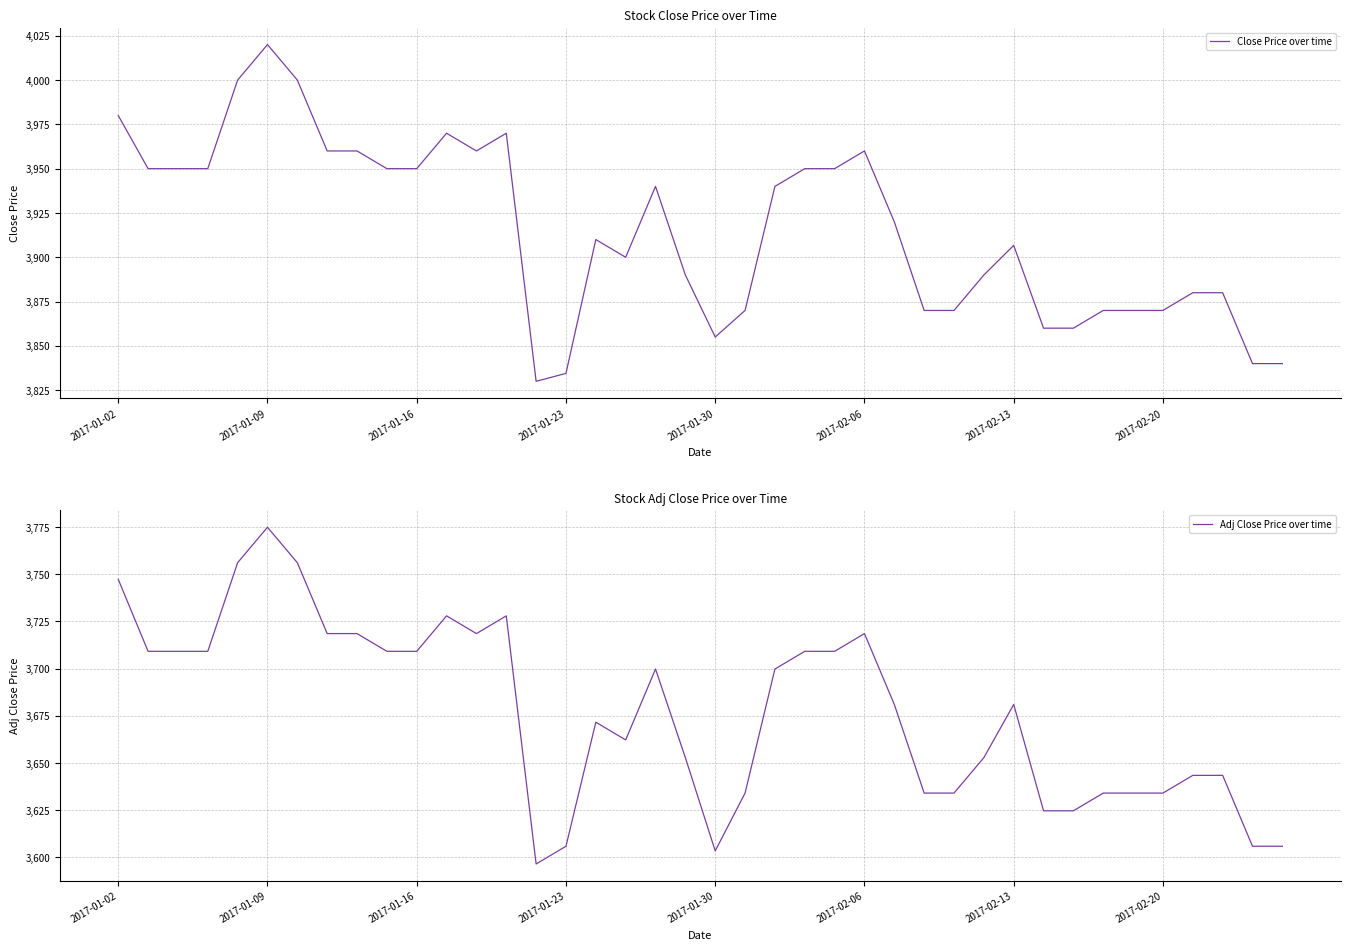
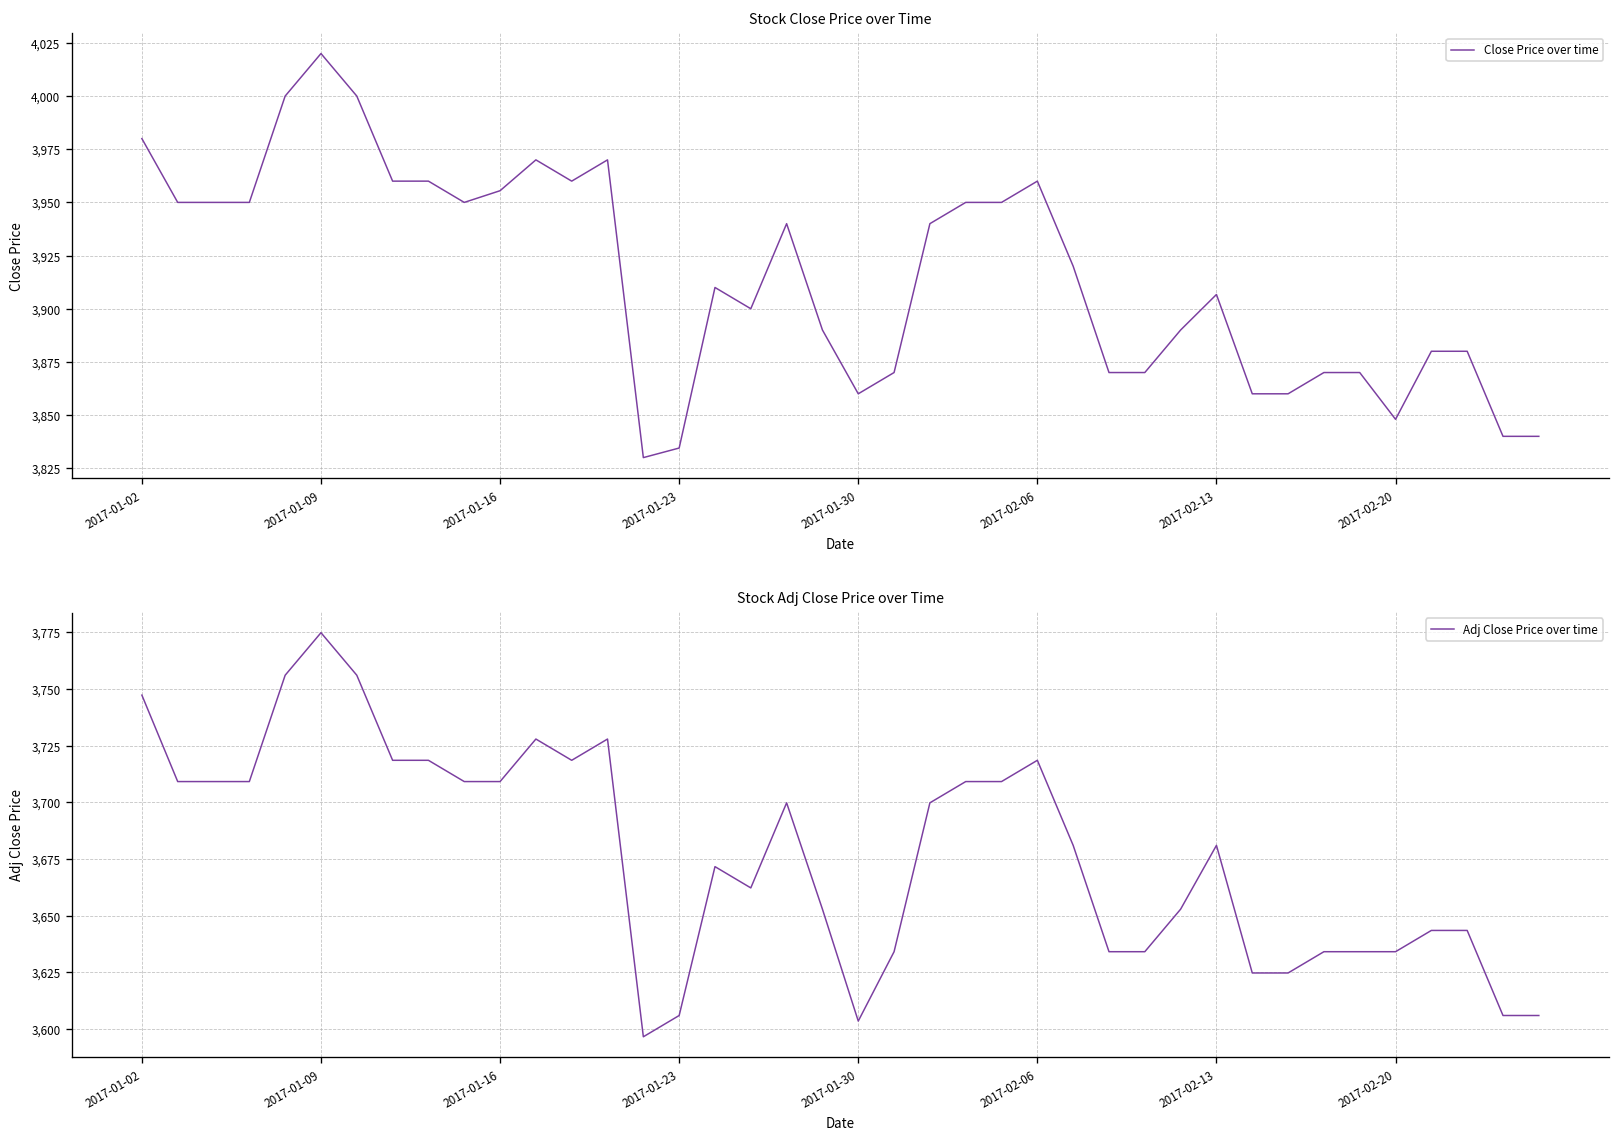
  {
    "Stock Close Price over Time": {
      "2017-01-02": "3,980",
      "2017-01-09": "4,020",
-     "2017-01-16": "3,950",
+     "2017-01-16": "3,956",
      "2017-01-23": "3,835",
-     "2017-01-30": "3,855",
+     "2017-01-30": "3,860",
      "2017-02-06": "3,960",
      "2017-02-13": "3,907",
-     "2017-02-20": "3,870"
+     "2017-02-20": "3,848"
    },
    "Stock Adj Close Price over Time": {
      "2017-01-02": "3,747",
      "2017-01-09": "3,775",
      "2017-01-16": "3,709",
      "2017-01-23": "3,606",
      "2017-01-30": "3,603",
      "2017-02-06": "3,719",
      "2017-02-13": "3,681",
      "2017-02-20": "3,634"
    }
  }
